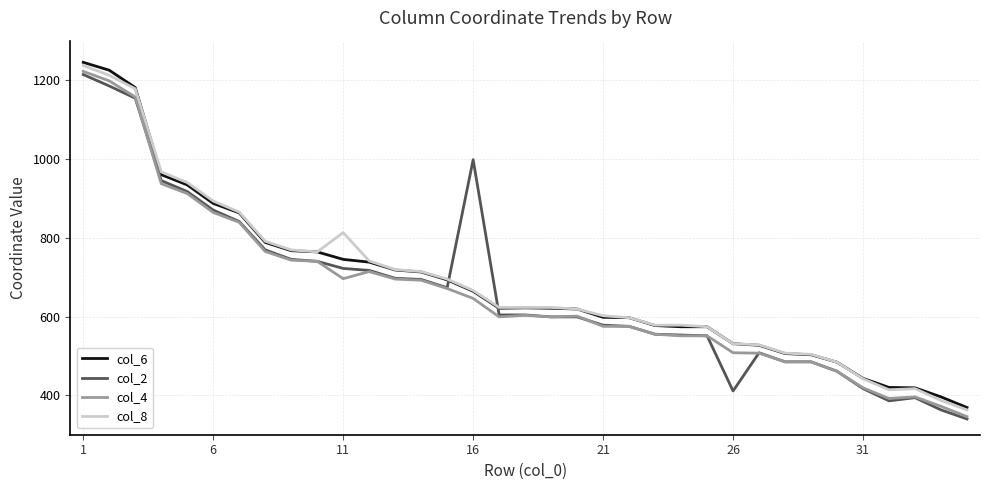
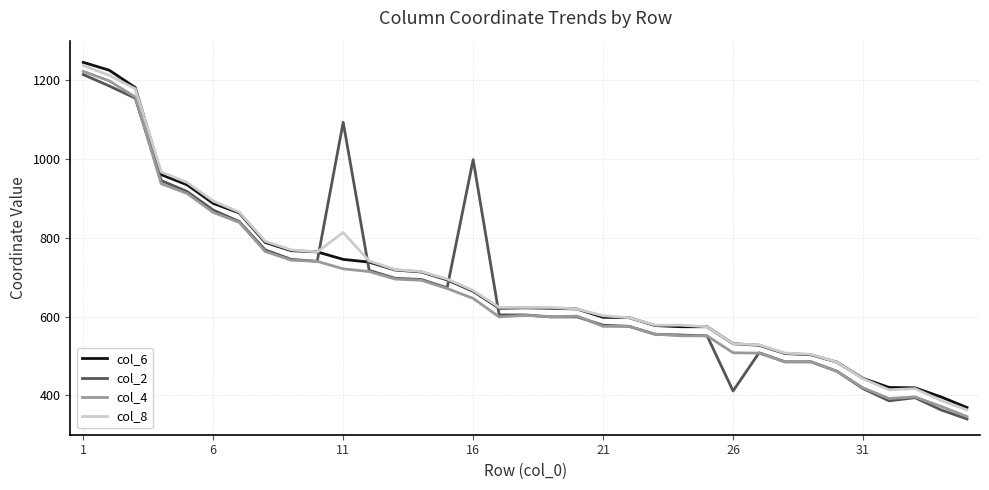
  {
    "col_6": {
      "1": 1250,
      "11": 750
    },
    "col_2": {
      "1": 1210,
-     "11": 720,
+     "11": 1090,
      "16": 1000,
      "26": 410
    },
    "col_4": {
      "1": 1220,
-     "11": 700,
+     "11": 720,
      "16": 650,
      "26": 510
    },
    "col_8": {
      "1": 1240,
      "11": 810
    }
  }
